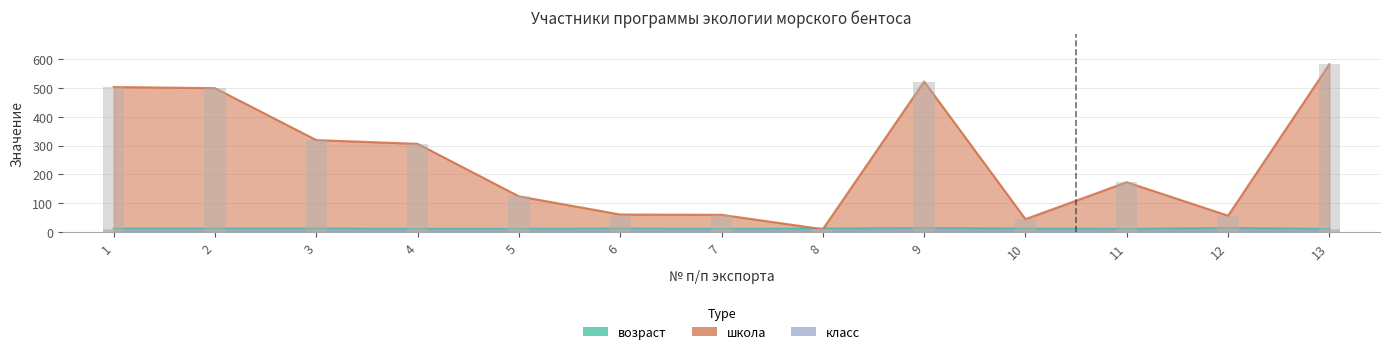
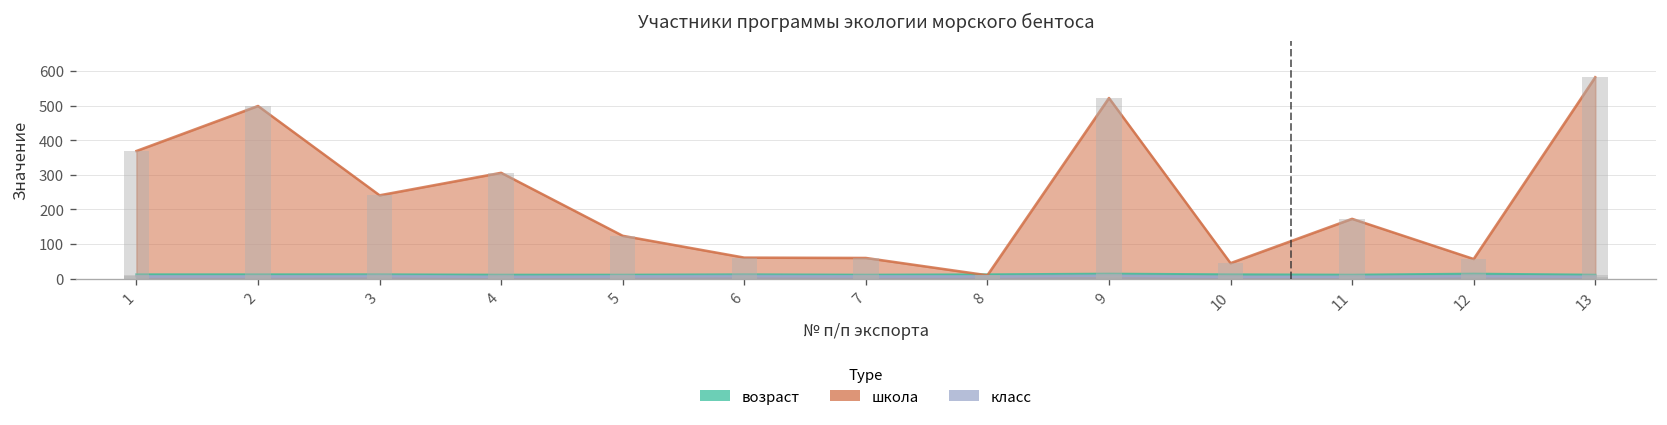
  {
    "возраст": {
      "8": 10
    },
    "школа": {
-     "1": 500,
+     "1": 370,
      "2": 500,
-     "3": 320,
+     "3": 240,
      "4": 310,
      "5": 120,
      "6": 60,
      "7": 60,
      "8": 10,
      "9": 520,
      "10": 50,
      "11": 170,
      "12": 60,
      "13": 580
    }
  }
